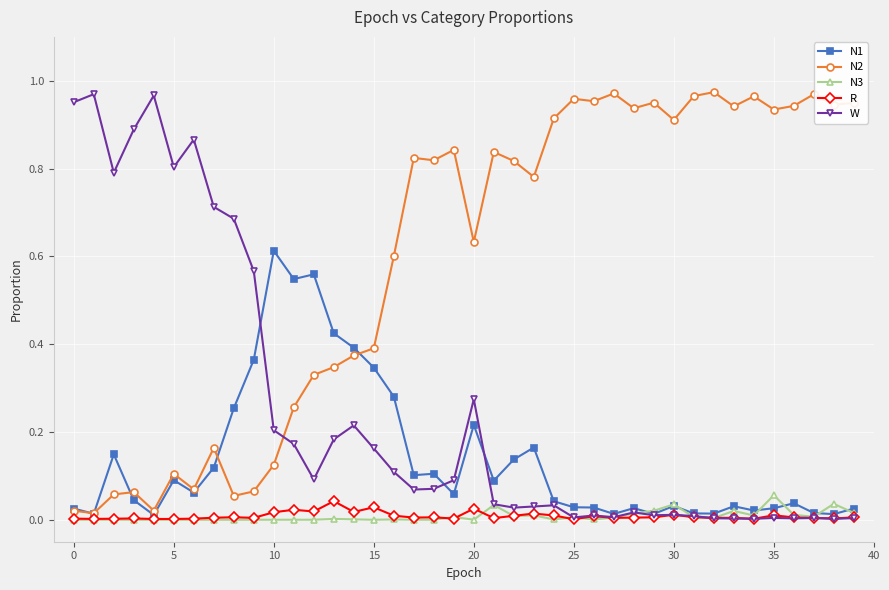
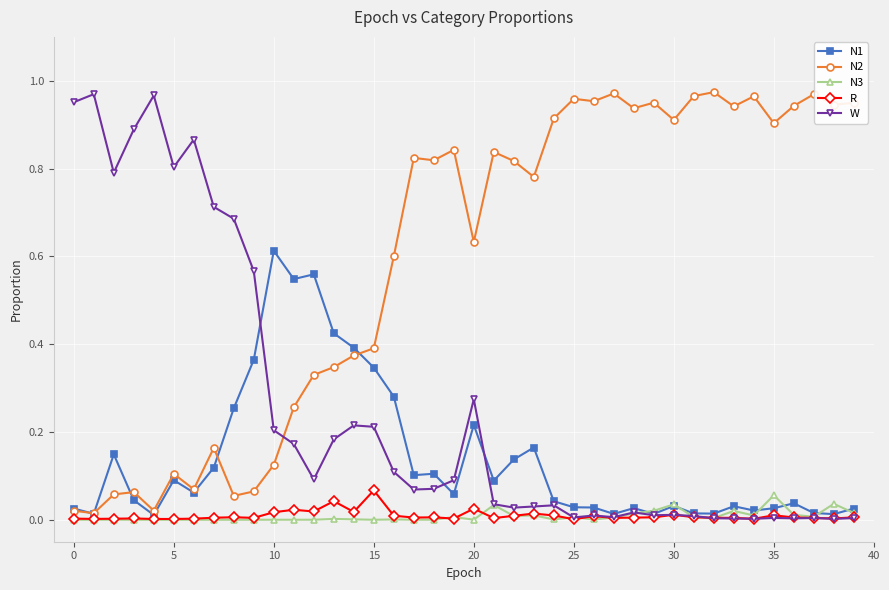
  {
    "N1": {
      "5": 0.09,
      "10": 0.61,
      "15": 0.35,
      "20": 0.22,
      "25": 0.03,
      "35": 0.03
    },
    "N2": {
      "5": 0.10,
      "10": 0.13,
      "15": 0.39,
      "20": 0.63,
      "25": 0.96,
      "30": 0.91,
-     "35": 0.93
+     "35": 0.90
    },
    "N3": {
      "10": 0.00,
      "15": 0.00,
      "20": 0.00,
      "35": 0.06
    },
    "R": {
      "10": 0.02,
-     "15": 0.03,
+     "15": 0.07,
      "20": 0.03,
      "35": 0.01
    },
    "W": {
      "0": 0.95,
      "5": 0.80,
      "10": 0.20,
-     "15": 0.16,
+     "15": 0.21,
      "20": 0.27,
      "35": 0.00
    }
  }
